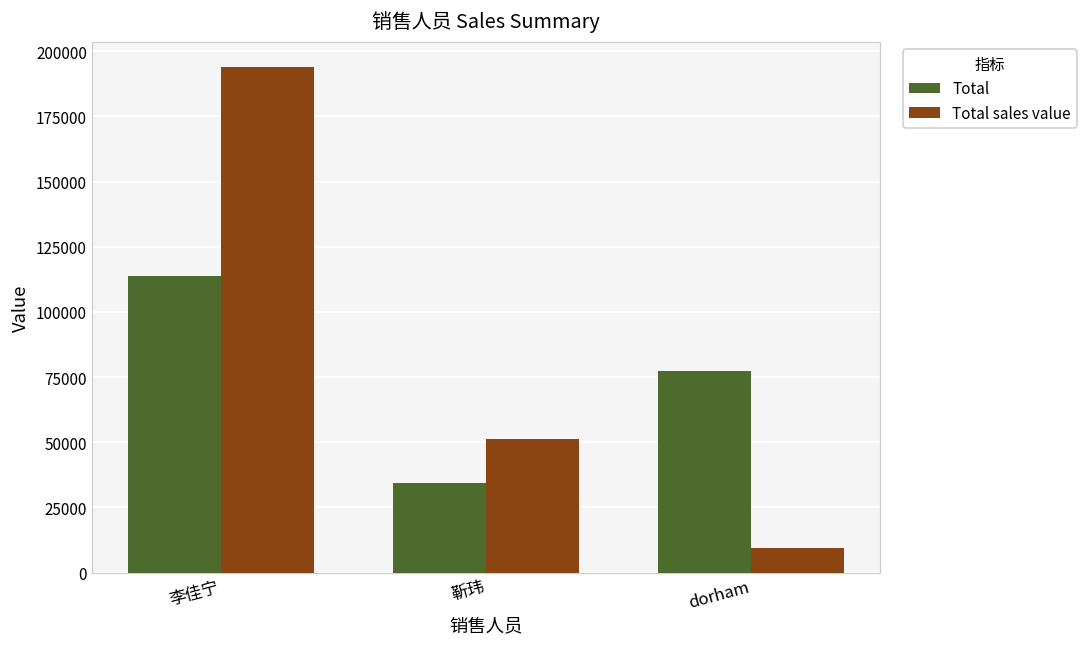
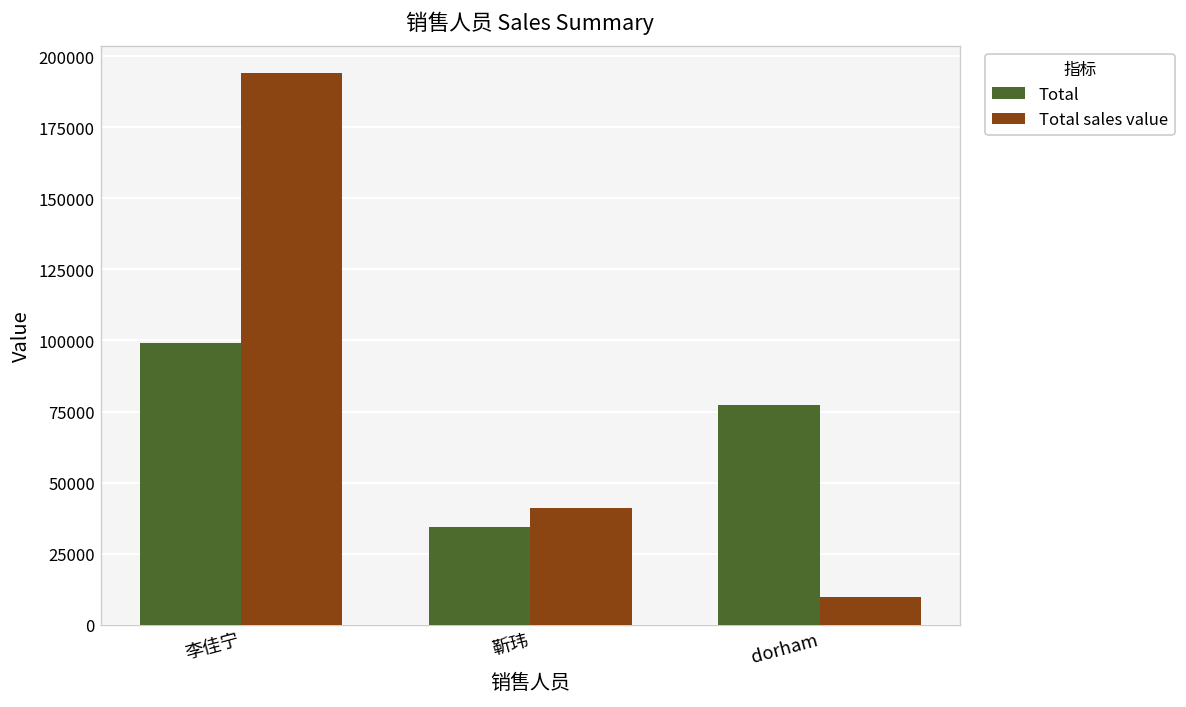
  {
    "Total": {
-     "李佳宁": 114000,
+     "李佳宁": 99000,
      "靳玮": 35000,
      "dorham": 77000
    },
    "Total sales value": {
      "李佳宁": 194000,
-     "靳玮": 51000,
+     "靳玮": 41000,
      "dorham": 10000
    }
  }
